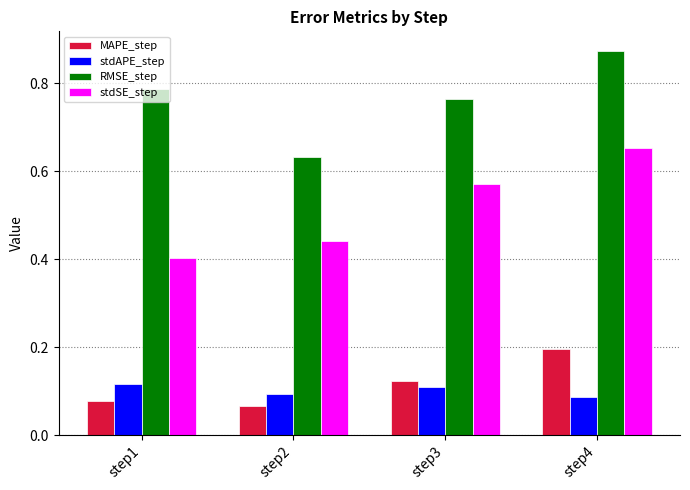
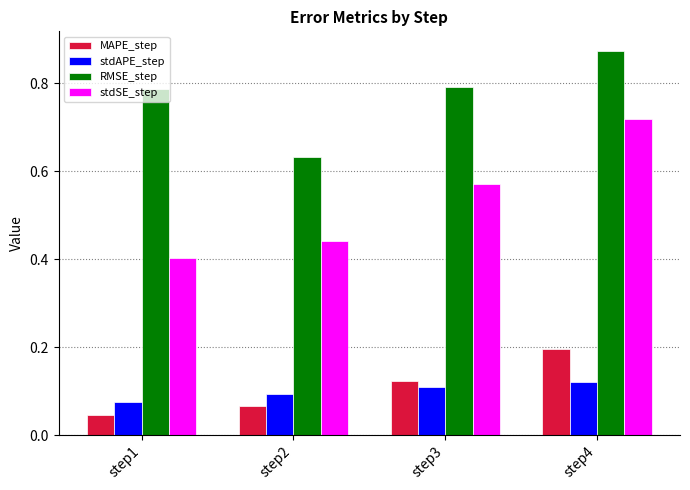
  {
    "MAPE_step": {
-     "step1": 0.08,
+     "step1": 0.05,
      "step2": 0.07,
      "step3": 0.12,
      "step4": 0.19
    },
    "stdAPE_step": {
-     "step1": 0.12,
+     "step1": 0.08,
      "step2": 0.09,
      "step3": 0.11,
-     "step4": 0.09
+     "step4": 0.12
    },
    "RMSE_step": {
      "step2": 0.63,
-     "step3": 0.76,
+     "step3": 0.79,
      "step4": 0.87
    },
    "stdSE_step": {
      "step1": 0.40,
      "step2": 0.44,
      "step3": 0.57,
-     "step4": 0.65
+     "step4": 0.72
    }
  }
